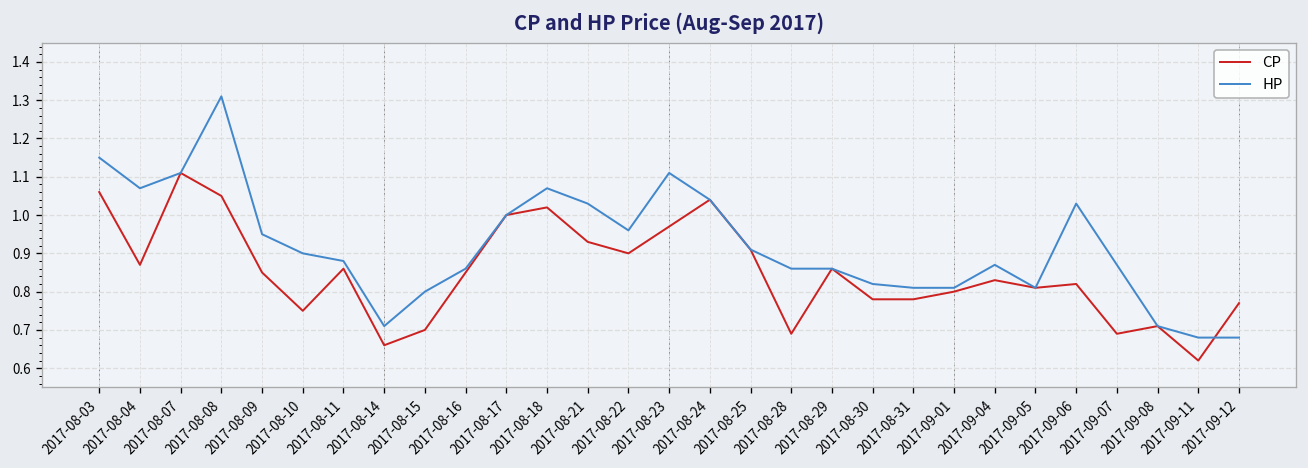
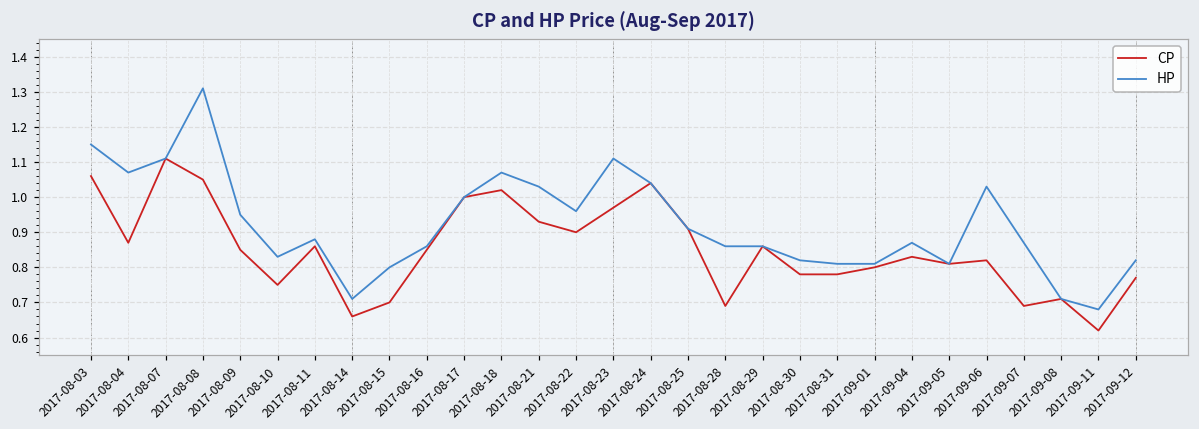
  {
    "CP": {
      "2017-08-03": 1.06,
      "2017-08-04": 0.87,
      "2017-08-08": 1.05,
      "2017-08-09": 0.85,
      "2017-08-10": 0.75,
      "2017-08-11": 0.86,
      "2017-08-14": 0.66,
      "2017-08-15": 0.70,
      "2017-08-16": 0.85,
      "2017-08-18": 1.02,
      "2017-08-21": 0.93,
      "2017-08-22": 0.90,
      "2017-08-23": 0.97,
      "2017-08-28": 0.69,
      "2017-08-30": 0.78,
      "2017-08-31": 0.78,
      "2017-09-01": 0.80,
      "2017-09-04": 0.83,
      "2017-09-06": 0.82,
      "2017-09-07": 0.69,
      "2017-09-11": 0.62,
      "2017-09-12": 0.77
    },
    "HP": {
      "2017-08-03": 1.15,
      "2017-08-04": 1.07,
      "2017-08-08": 1.31,
      "2017-08-09": 0.95,
-     "2017-08-10": 0.90,
+     "2017-08-10": 0.83,
      "2017-08-11": 0.88,
      "2017-08-14": 0.71,
      "2017-08-15": 0.80,
      "2017-08-16": 0.86,
      "2017-08-18": 1.07,
      "2017-08-21": 1.03,
      "2017-08-22": 0.96,
      "2017-08-23": 1.11,
      "2017-08-28": 0.86,
      "2017-08-30": 0.82,
      "2017-08-31": 0.81,
      "2017-09-01": 0.81,
      "2017-09-04": 0.87,
      "2017-09-06": 1.03,
      "2017-09-07": 0.87,
      "2017-09-11": 0.68,
-     "2017-09-12": 0.68
+     "2017-09-12": 0.82
    }
  }
